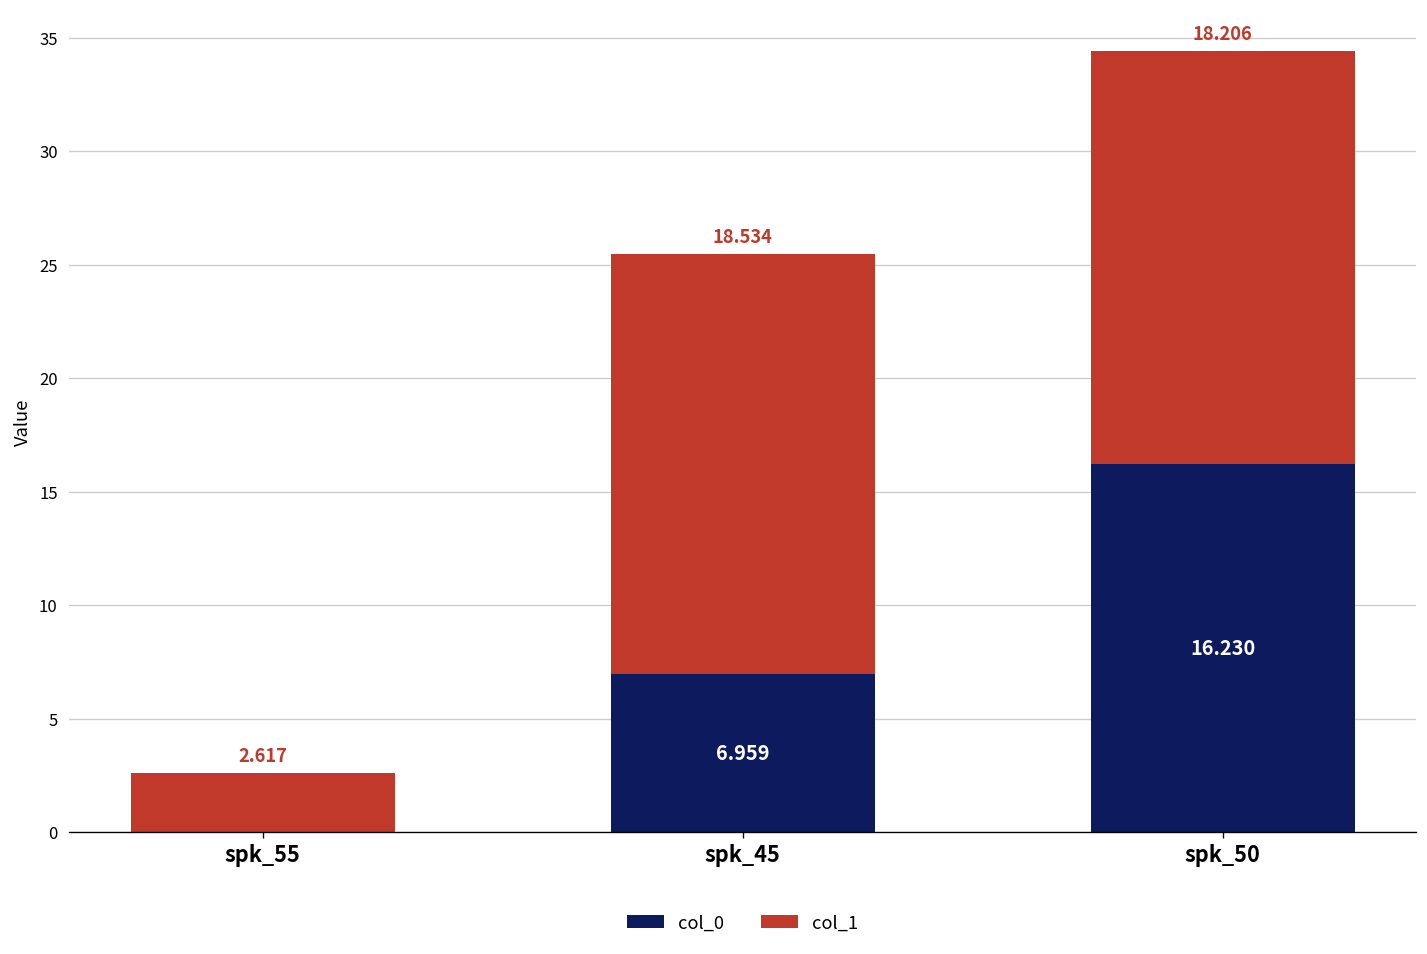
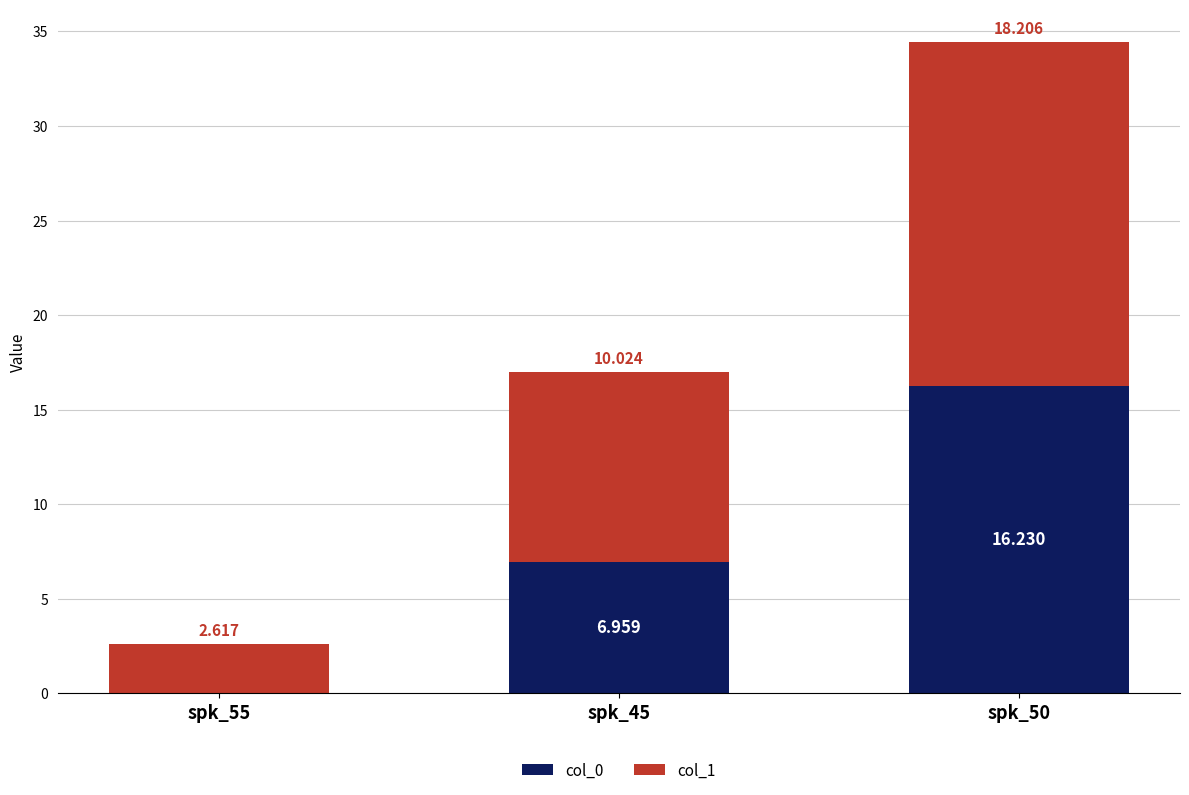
  {
    "col_0": {
      "spk_45": 6.959,
      "spk_50": 16.230
    },
    "col_1": {
      "spk_55": 2.617,
-     "spk_45": 18.534,
+     "spk_45": 10.024,
      "spk_50": 18.206
    }
  }
